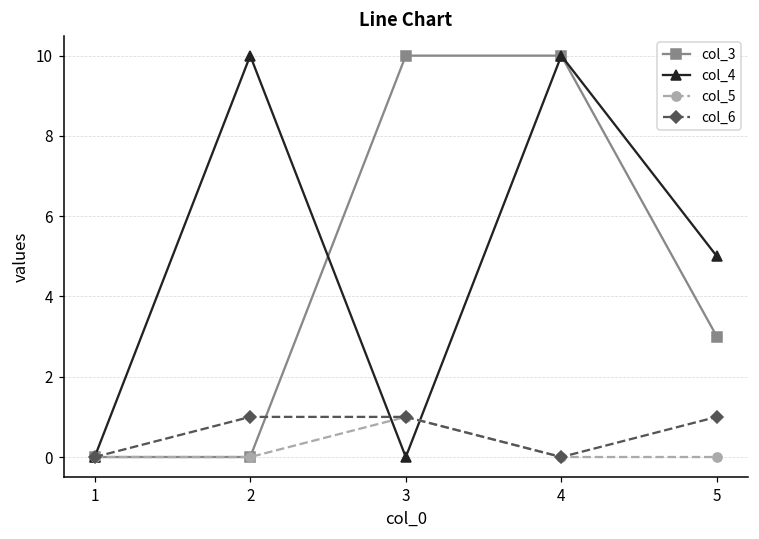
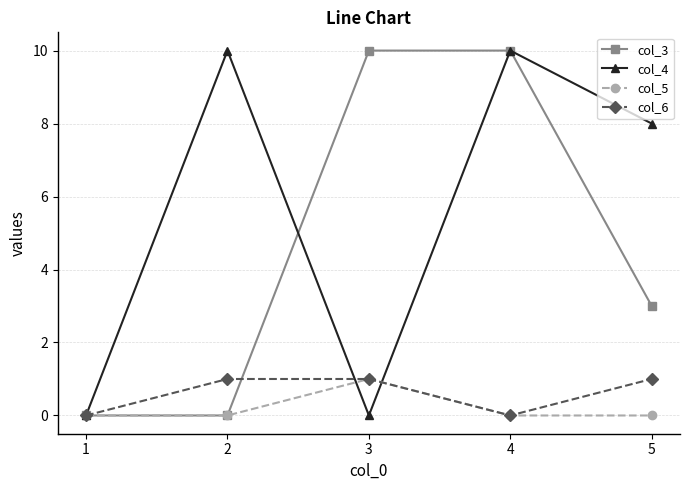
  {
    "col_4": {
      "2": 10,
      "3": 0,
-     "5": 5
+     "5": 8
    },
    "col_6": {
      "2": 1,
      "5": 1
    }
  }
